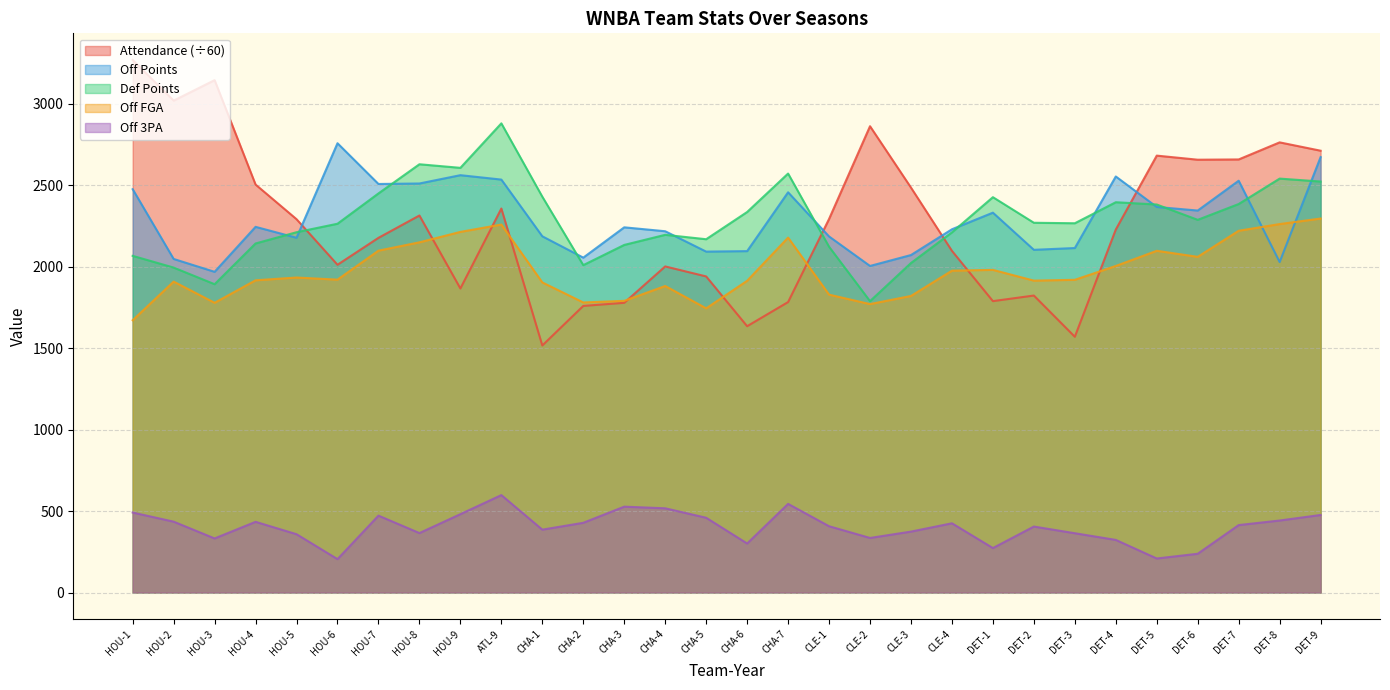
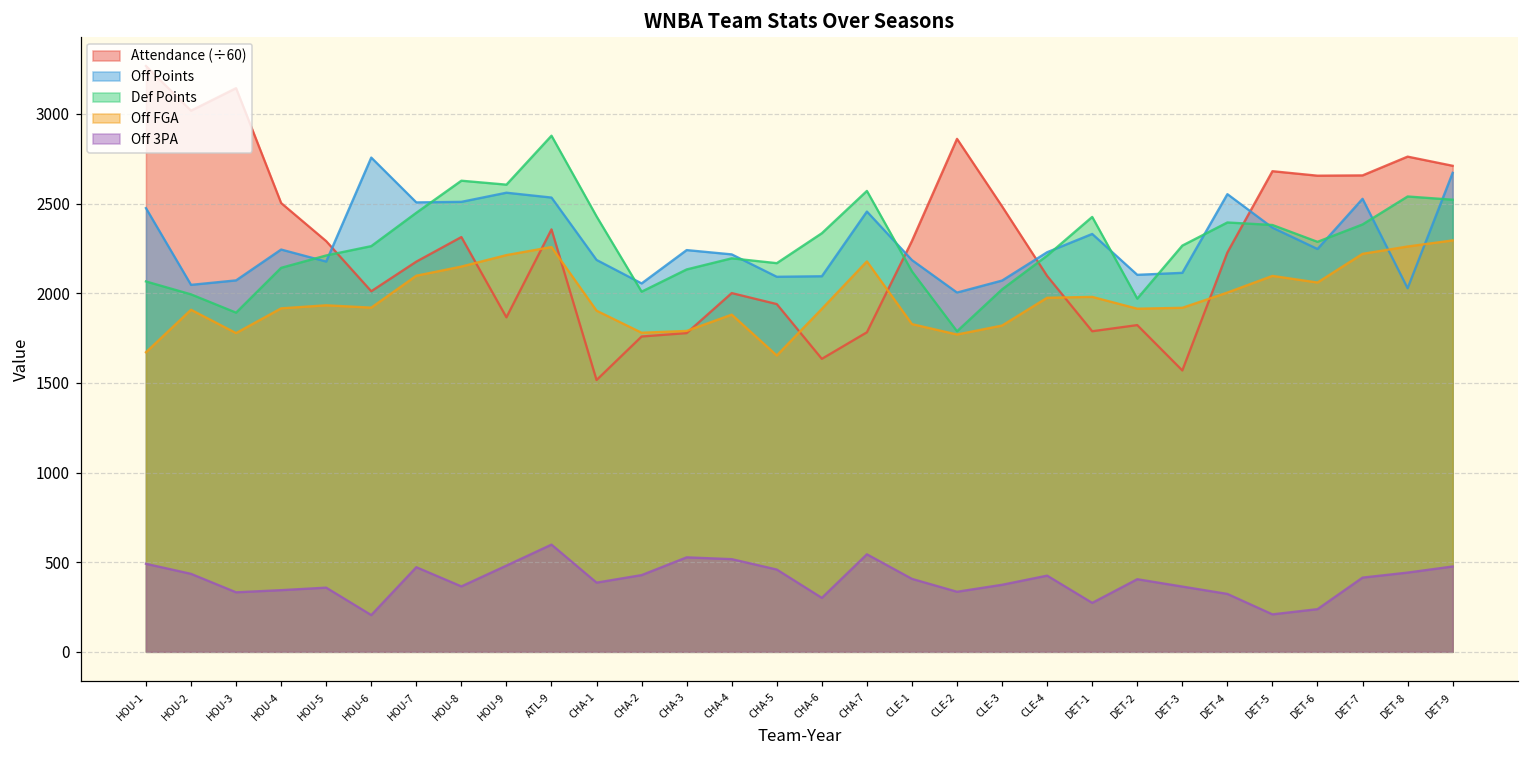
  {
    "Attendance (÷60)": {
      "HOU-4": 2500,
      "HOU-5": 2290,
      "HOU-6": 2010,
      "HOU-7": 2180,
      "HOU-8": 2310,
      "HOU-9": 1870,
      "ATL-9": 2360,
      "CHA-1": 1520,
      "CHA-2": 1760,
      "CHA-4": 2000,
      "CHA-5": 1940,
      "CHA-6": 1630,
      "CHA-7": 1780,
      "CLE-1": 2290,
      "CLE-2": 2860,
      "CLE-3": 2480,
      "CLE-4": 2100,
      "DET-1": 1790,
      "DET-2": 1820,
      "DET-3": 1570,
      "DET-4": 2230,
      "DET-5": 2680,
      "DET-6": 2660,
      "DET-7": 2660,
      "DET-8": 2760,
      "DET-9": 2710
    },
    "Off Points": {
      "HOU-1": 2480,
      "HOU-2": 2050,
-     "HOU-3": 1970,
+     "HOU-3": 2070,
      "HOU-4": 2240,
      "HOU-5": 2180,
      "HOU-6": 2760,
      "HOU-7": 2510,
      "HOU-8": 2510,
      "HOU-9": 2560,
      "ATL-9": 2530,
      "CHA-1": 2190,
      "CHA-2": 2060,
      "CHA-3": 2240,
      "CHA-4": 2220,
      "CHA-5": 2090,
      "CHA-6": 2100,
      "CHA-7": 2460,
      "CLE-1": 2190,
      "CLE-2": 2000,
      "CLE-3": 2070,
      "CLE-4": 2230,
      "DET-1": 2330,
      "DET-2": 2100,
      "DET-3": 2110,
      "DET-4": 2550,
-     "DET-6": 2340,
+     "DET-6": 2250,
      "DET-7": 2530,
      "DET-8": 2030,
      "DET-9": 2670
    },
    "Def Points": {
      "HOU-1": 2070,
      "HOU-2": 1990,
      "HOU-3": 1890,
      "HOU-4": 2140,
      "HOU-5": 2210,
      "HOU-6": 2260,
      "HOU-7": 2450,
      "HOU-8": 2630,
      "HOU-9": 2610,
      "ATL-9": 2880,
      "CHA-1": 2430,
      "CHA-2": 2010,
      "CHA-3": 2130,
      "CHA-4": 2200,
      "CHA-5": 2170,
      "CHA-6": 2340,
      "CHA-7": 2570,
      "CLE-1": 2120,
      "CLE-2": 1790,
      "CLE-3": 2020,
      "CLE-4": 2210,
      "DET-1": 2430,
-     "DET-2": 2270,
+     "DET-2": 1970,
      "DET-3": 2270,
      "DET-4": 2400,
      "DET-6": 2290,
      "DET-7": 2380,
      "DET-8": 2540,
      "DET-9": 2520
    },
    "Off FGA": {
      "HOU-1": 1670,
      "HOU-2": 1910,
      "HOU-3": 1780,
      "HOU-4": 1920,
      "HOU-5": 1930,
      "HOU-6": 1920,
      "HOU-7": 2100,
      "HOU-8": 2150,
      "HOU-9": 2210,
      "ATL-9": 2260,
      "CHA-1": 1900,
      "CHA-2": 1780,
      "CHA-4": 1880,
-     "CHA-5": 1740,
+     "CHA-5": 1650,
      "CHA-6": 1910,
      "CHA-7": 2180,
      "CLE-1": 1830,
      "CLE-2": 1770,
      "CLE-3": 1820,
      "CLE-4": 1980,
      "DET-1": 1980,
      "DET-2": 1910,
      "DET-3": 1920,
      "DET-4": 2000,
      "DET-5": 2100,
      "DET-6": 2060,
      "DET-7": 2220,
      "DET-8": 2260,
      "DET-9": 2300
    },
    "Off 3PA": {
      "HOU-1": 490,
      "HOU-2": 440,
      "HOU-3": 330,
-     "HOU-4": 430,
+     "HOU-4": 340,
      "HOU-5": 360,
      "HOU-6": 210,
      "HOU-7": 470,
      "HOU-8": 370,
      "HOU-9": 480,
      "ATL-9": 600,
      "CHA-1": 390,
      "CHA-2": 430,
      "CHA-3": 530,
      "CHA-4": 520,
      "CHA-5": 460,
      "CHA-6": 300,
      "CHA-7": 540,
      "CLE-1": 410,
      "CLE-2": 340,
      "CLE-3": 370,
      "CLE-4": 430,
      "DET-1": 270,
      "DET-2": 410,
      "DET-3": 360,
      "DET-4": 320,
      "DET-5": 210,
      "DET-6": 240,
      "DET-7": 410,
      "DET-8": 440,
      "DET-9": 480
    }
  }
